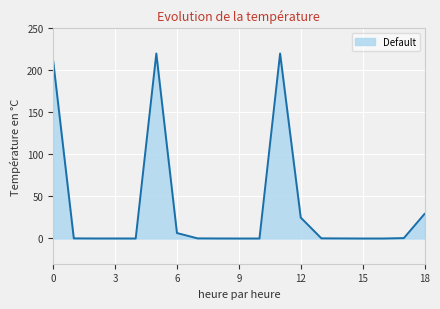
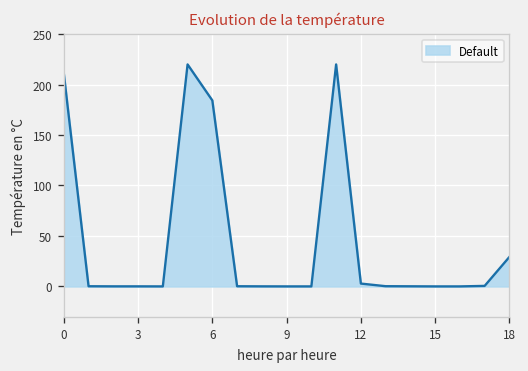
  {
    "0": 210,
    "3": 0,
-   "6": 10,
+   "6": 180,
    "9": 0,
-   "12": 20,
+   "12": 0,
    "15": 0,
    "18": 30
  }
